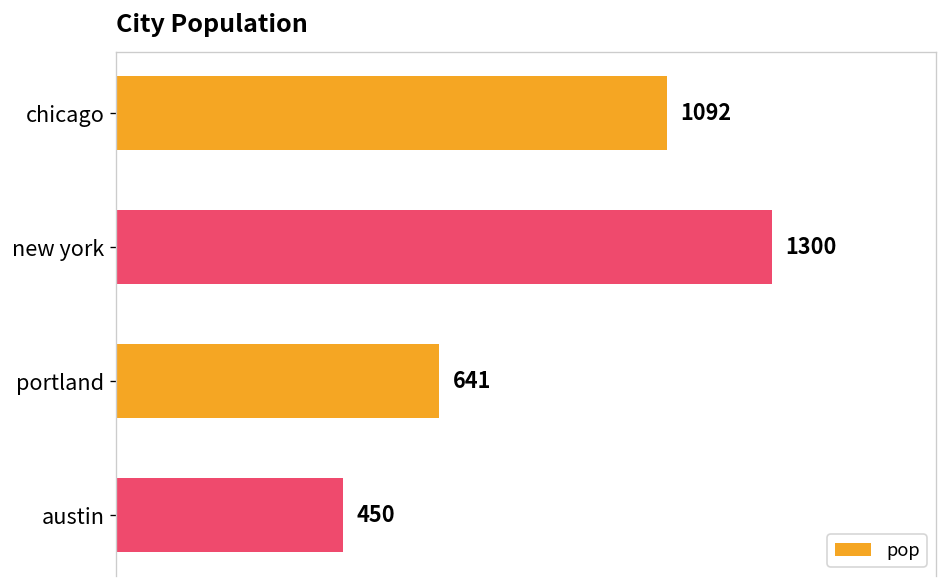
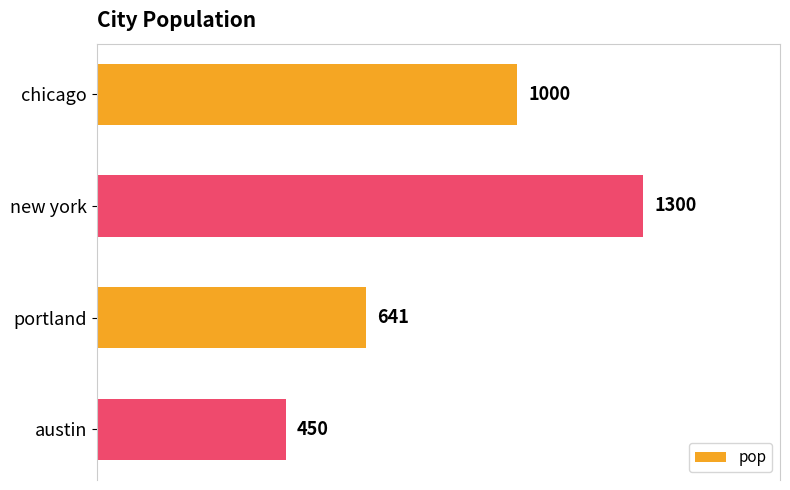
  {
-   "chicago": 1092,
+   "chicago": 1000,
    "new york": 1300,
    "portland": 641,
    "austin": 450
  }
